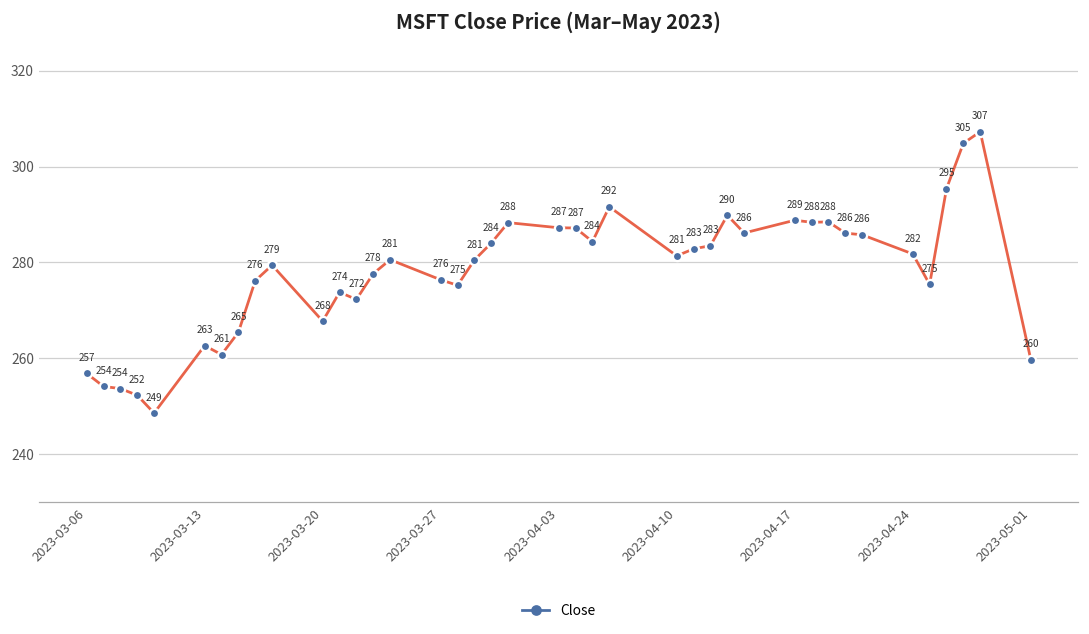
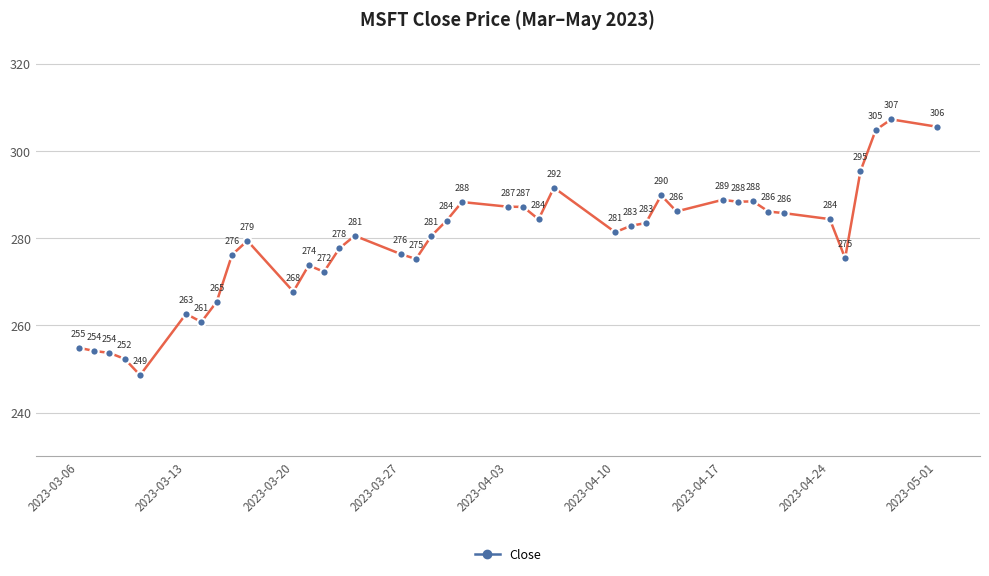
  {
-   "2023-03-06": 257,
+   "2023-03-06": 255,
    "2023-03-13": 263,
    "2023-03-20": 268,
    "2023-03-27": 276,
    "2023-04-03": 287,
    "2023-04-10": 281,
    "2023-04-17": 289,
-   "2023-04-24": 282,
-   "2023-05-01": 260
+   "2023-04-24": 284,
+   "2023-05-01": 306
  }
